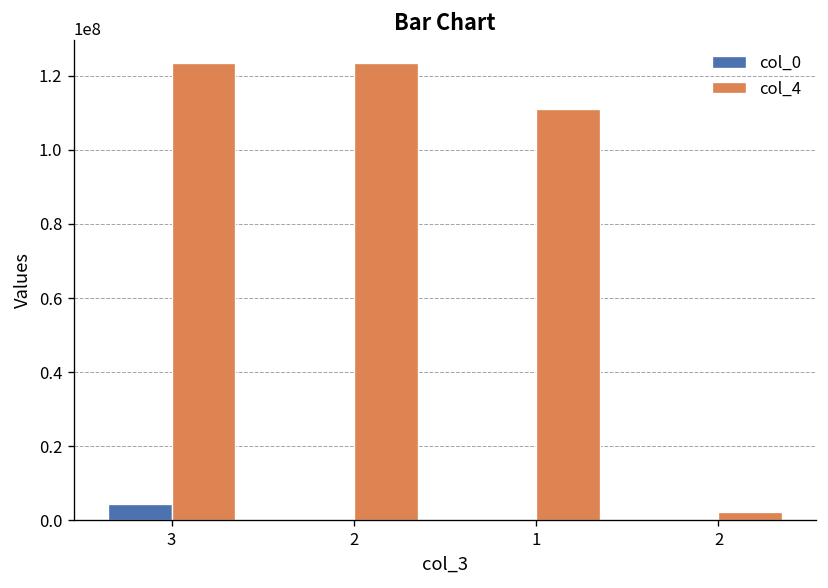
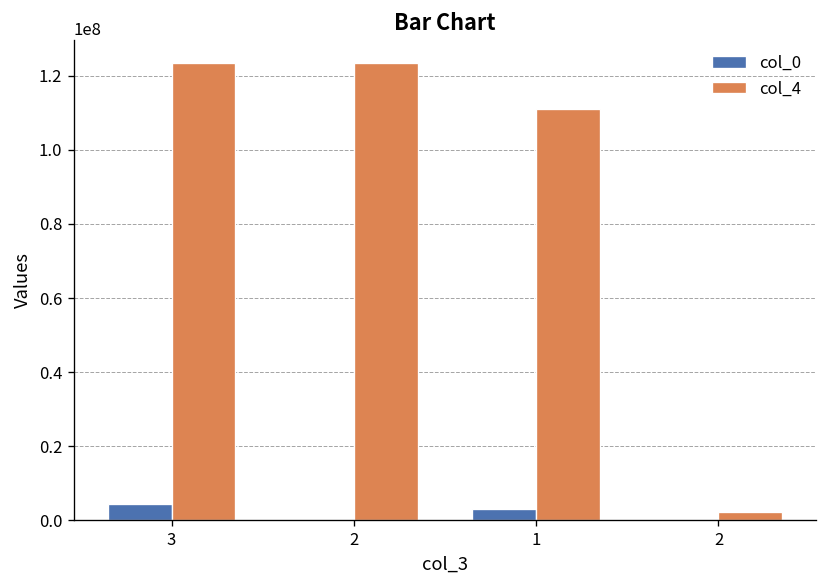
  {
    "col_0": {
      "3": 4000000,
-     "1": 0
+     "1": 3000000
    },
    "col_4": {
      "3": 123000000,
      "1": 111000000
    }
  }
